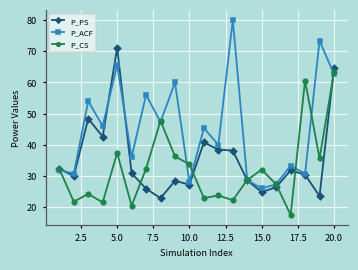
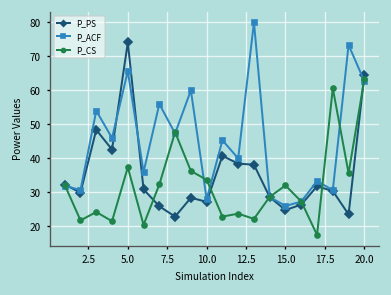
  {
    "P_PS": {
-     "5.0": 71,
+     "5.0": 74,
      "15.0": 25,
      "20.0": 65
    },
    "P_ACF": {
      "5.0": 66,
      "15.0": 26
    },
    "P_CS": {
      "5.0": 37,
      "10.0": 34,
      "15.0": 32
    }
  }
